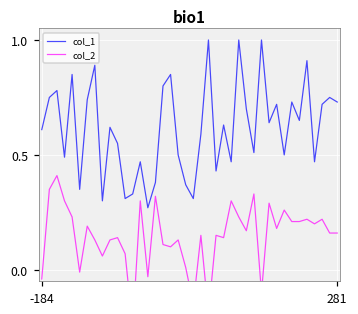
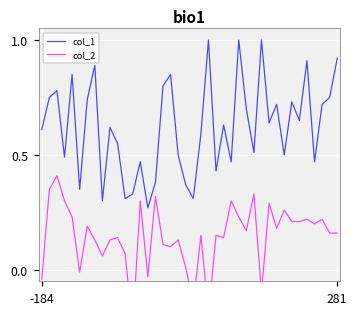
  {
    "col_1": {
      "-184": 0.61,
-     "281": 0.73
+     "281": 0.92
    },
    "col_2": {
      "-184": -0.04,
      "281": 0.16
    }
  }
